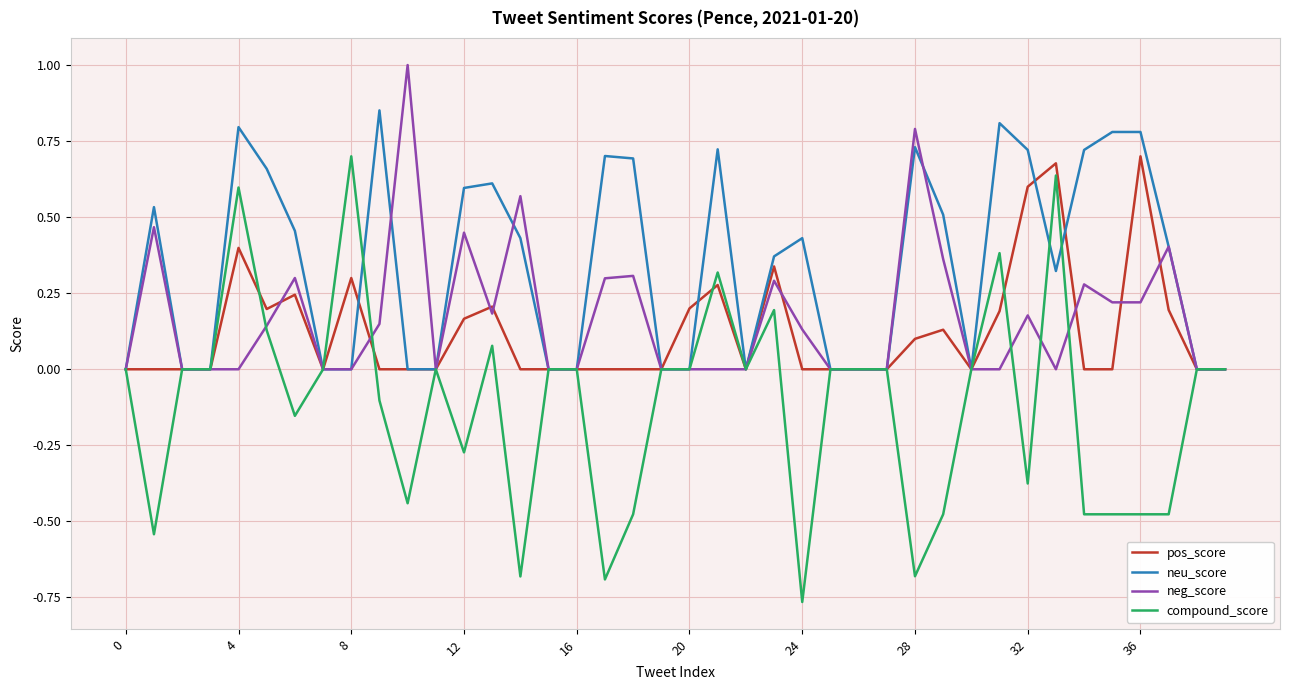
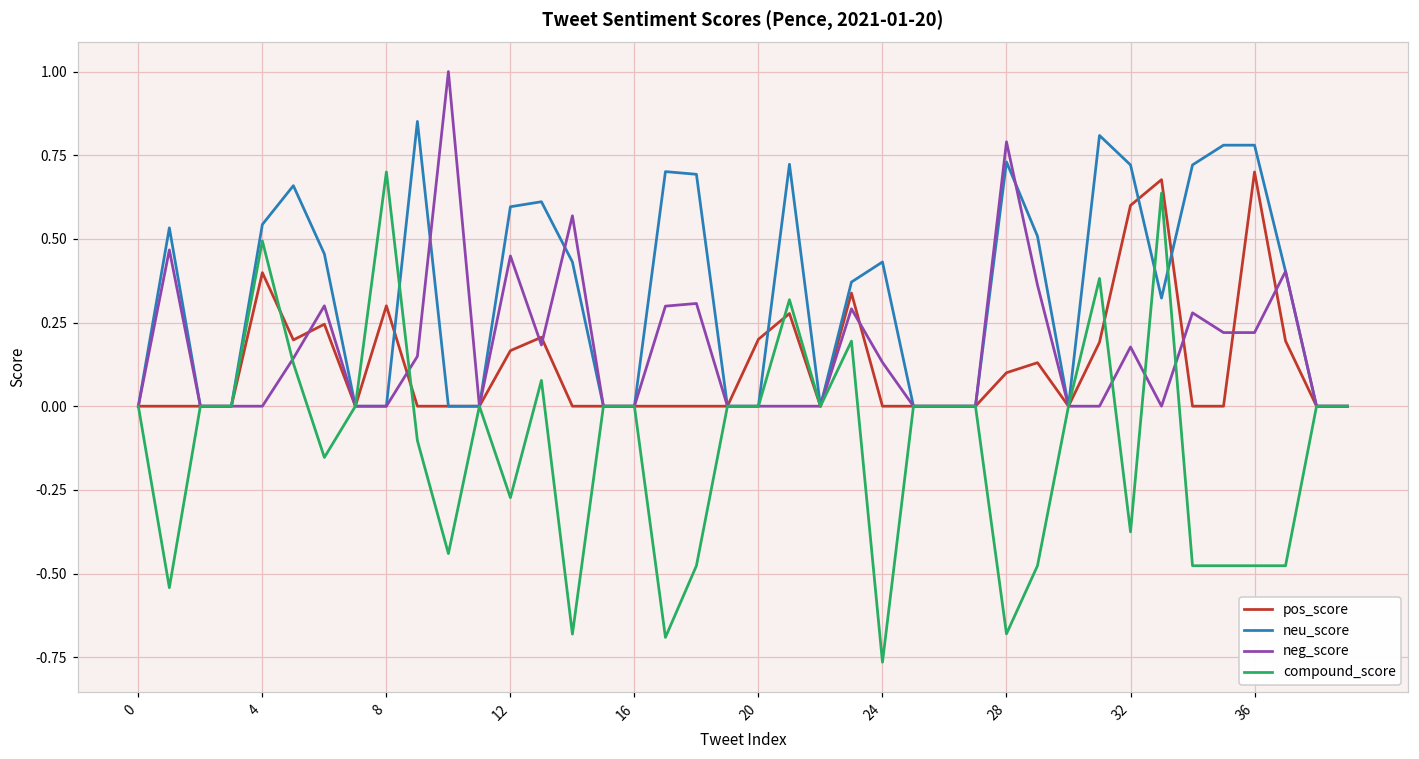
  {
    "pos_score": {
      "4": 0.40,
      "8": 0.30,
      "12": 0.17,
      "20": 0.20,
      "24": 0.00,
      "28": 0.10,
      "32": 0.60,
      "36": 0.70
    },
    "neu_score": {
-     "4": 0.80,
+     "4": 0.54,
      "12": 0.60,
      "24": 0.43,
      "28": 0.73,
      "32": 0.72,
      "36": 0.78
    },
    "neg_score": {
      "4": 0.00,
      "12": 0.45,
      "24": 0.13,
      "28": 0.79,
      "32": 0.18,
      "36": 0.22
    },
    "compound_score": {
-     "4": 0.60,
+     "4": 0.49,
      "8": 0.70,
      "12": -0.27,
      "24": -0.77,
      "28": -0.68,
      "32": -0.38,
      "36": -0.48
    }
  }
